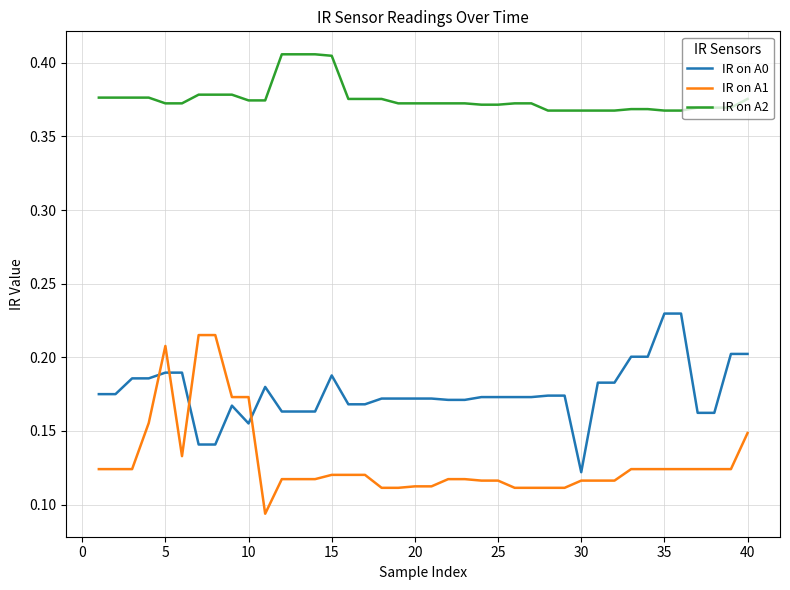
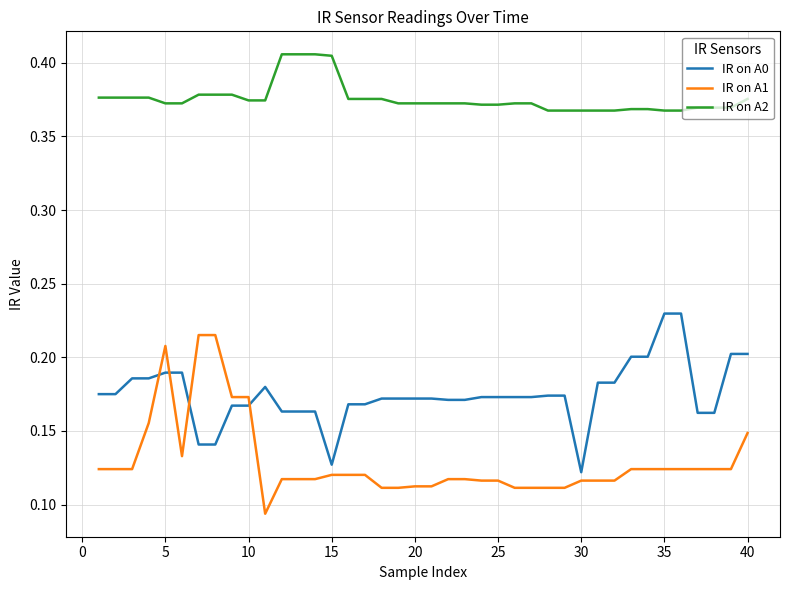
  {
    "IR on A0": {
      "5": 0.190,
-     "10": 0.155,
-     "15": 0.188,
+     "10": 0.167,
+     "15": 0.127,
      "20": 0.172,
      "25": 0.173,
      "30": 0.122,
      "35": 0.230,
      "40": 0.202
    },
    "IR on A1": {
      "5": 0.208,
      "10": 0.173,
      "15": 0.120,
      "20": 0.112,
      "25": 0.116,
      "30": 0.116,
      "35": 0.124,
      "40": 0.149
    },
    "IR on A2": {
      "5": 0.372,
      "10": 0.374,
      "15": 0.405,
      "20": 0.372,
      "25": 0.372,
      "30": 0.368,
      "35": 0.368
    }
  }
